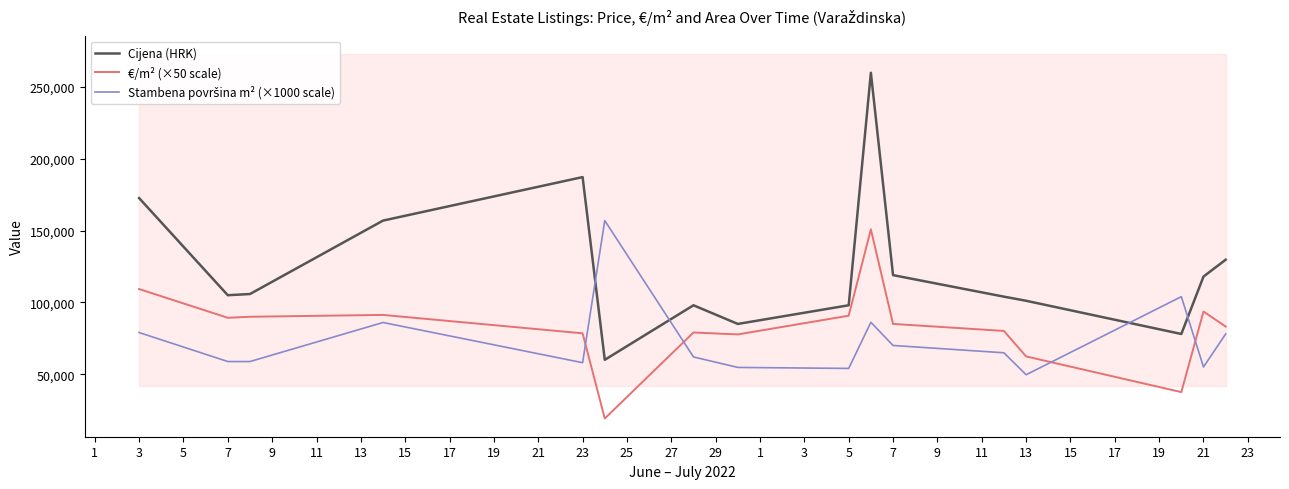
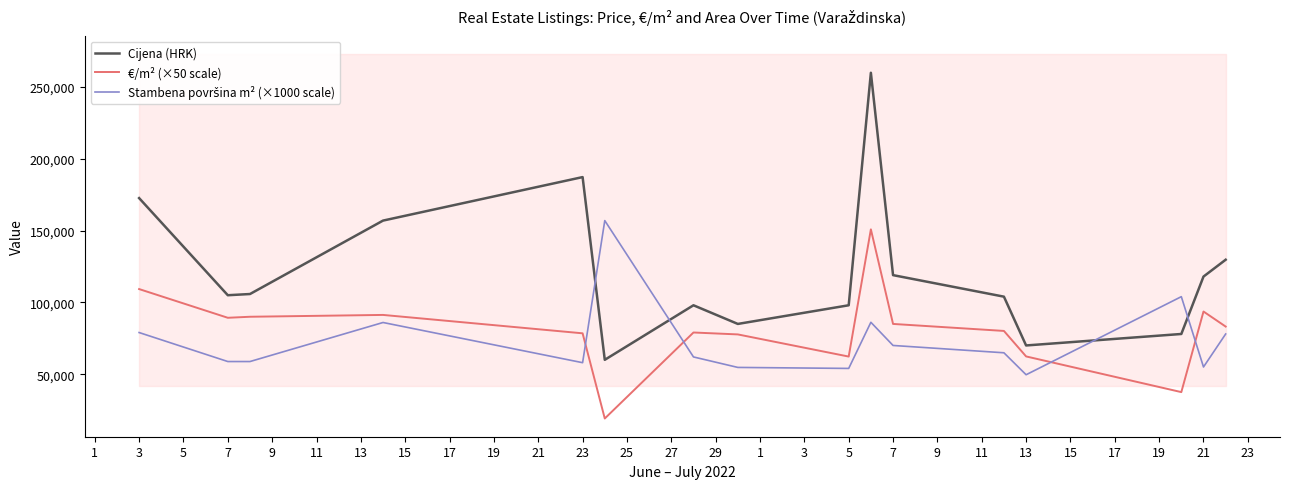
  {
    "Cijena (HRK)": {
      "3": "173,000",
      "23": "187,000",
      "5": "98,000",
-     "13": "101,000",
+     "13": "70,000",
      "21": "118,000"
    },
    "€/m² (×50 scale)": {
      "3": "109,000",
      "23": "78,000",
-     "5": "91,000",
+     "5": "62,000",
      "13": "62,000",
      "21": "94,000"
    },
    "Stambena površina m² (×1000 scale)": {
      "3": "79,000",
      "23": "58,000",
      "5": "54,000",
      "13": "50,000",
      "21": "55,000"
    }
  }
